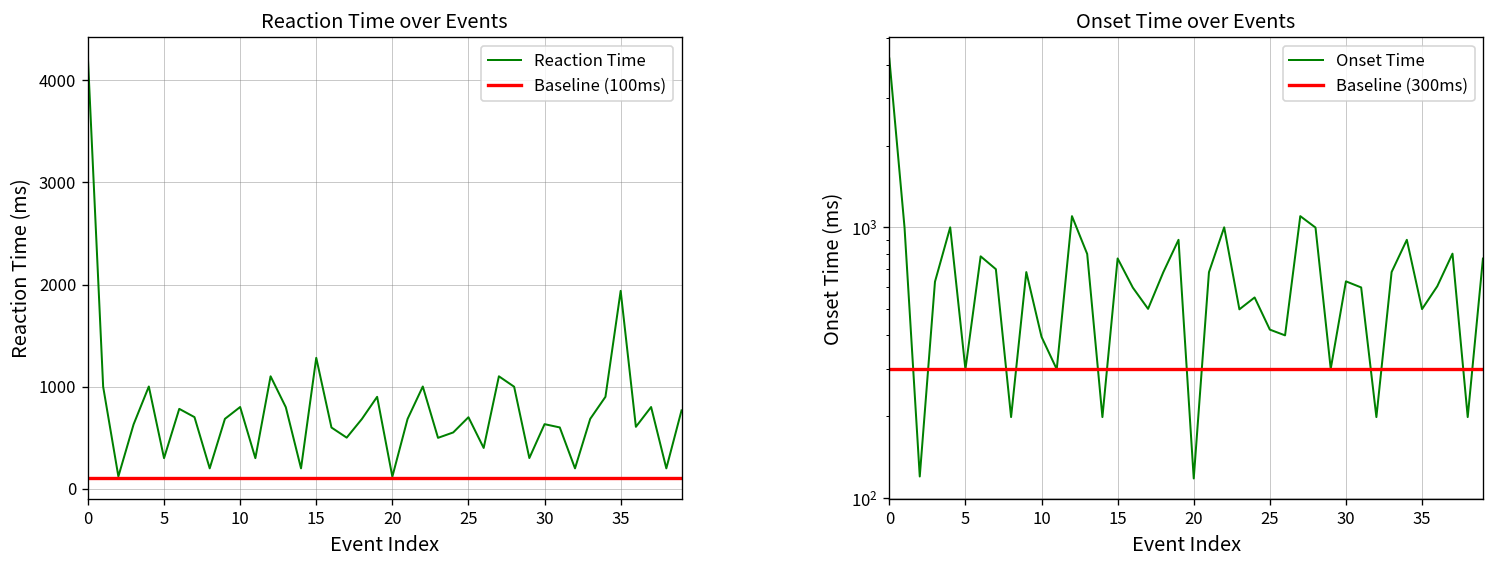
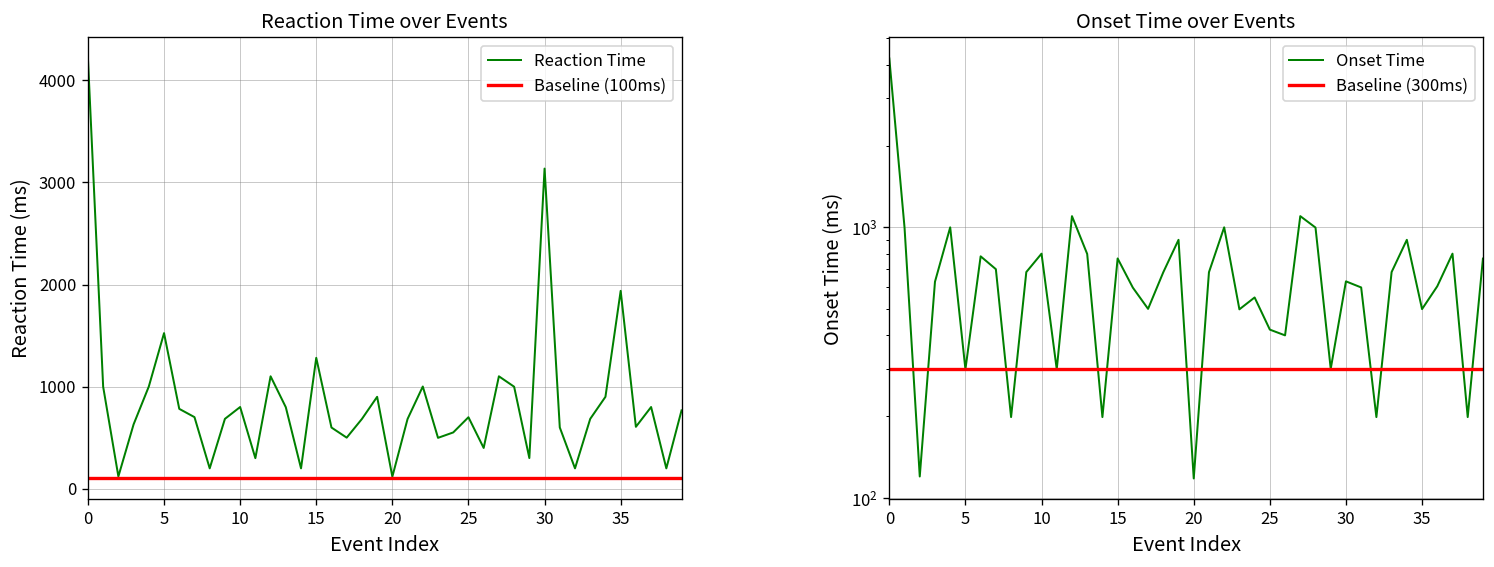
  {
    "Reaction Time over Events": {
      "Reaction Time": {
        "0": 4200,
-       "5": 300,
+       "5": 1500,
        "10": 800,
        "15": 1300,
        "25": 700,
-       "30": 600,
+       "30": 3100,
        "35": 1900
      },
      "Baseline (100ms)": {
        "0": 100,
        "5": 100,
        "10": 100,
        "15": 100,
        "25": 100,
        "30": 100,
        "35": 100
      }
    },
    "Onset Time over Events": {
      "Onset Time": {
        "0": 4200,
-       "10": 390,
+       "10": 800,
        "15": 770,
        "20": 120,
        "25": 420,
        "30": 630,
        "35": 500
      },
      "Baseline (300ms)": {
        "0": 300,
        "10": 300,
        "15": 300,
        "20": 300,
        "25": 300,
        "30": 300,
        "35": 300
      }
    }
  }
